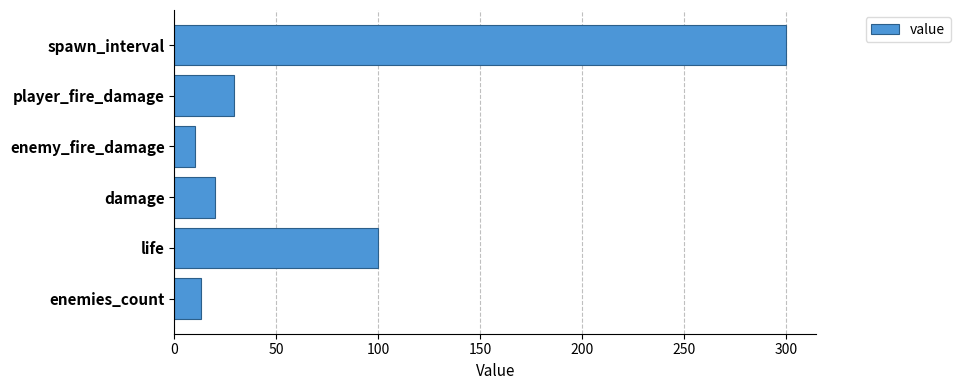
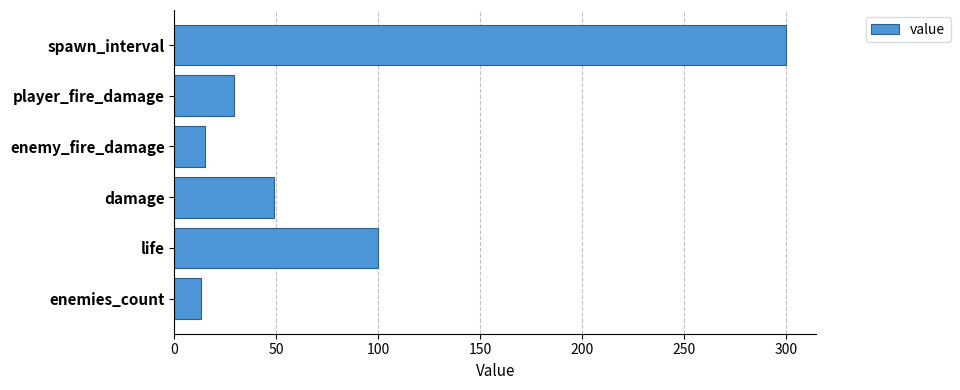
  {
    "spawn_interval": 300,
    "player_fire_damage": 29,
-   "enemy_fire_damage": 10,
-   "damage": 20,
+   "enemy_fire_damage": 15,
+   "damage": 49,
    "life": 100,
    "enemies_count": 13
  }
